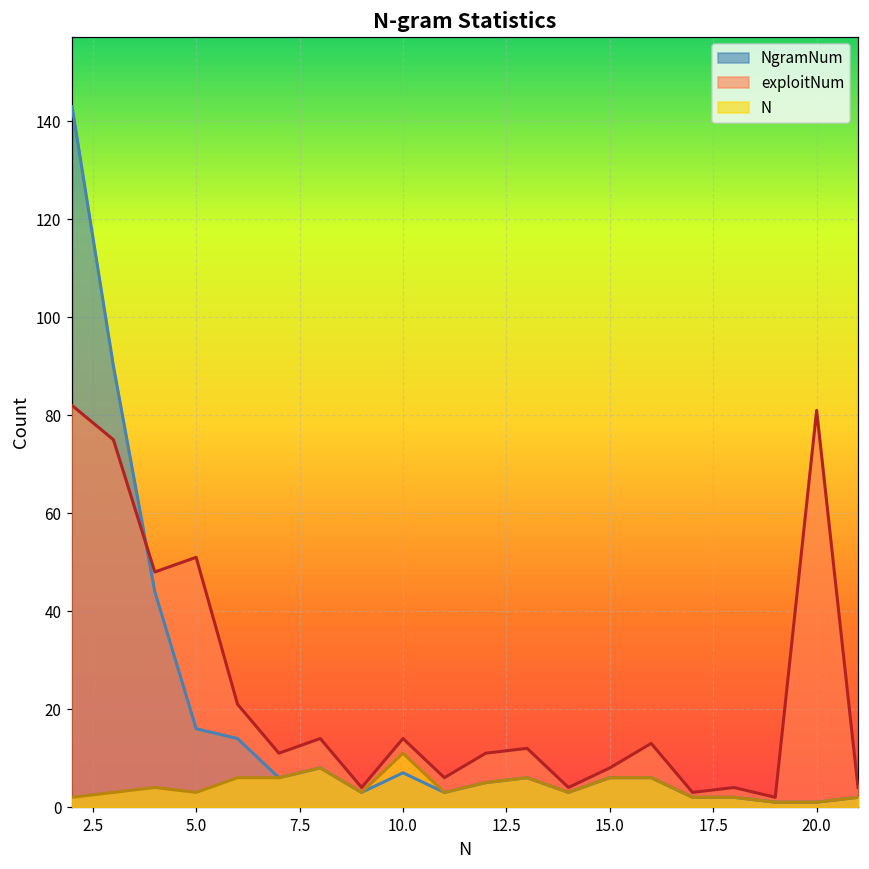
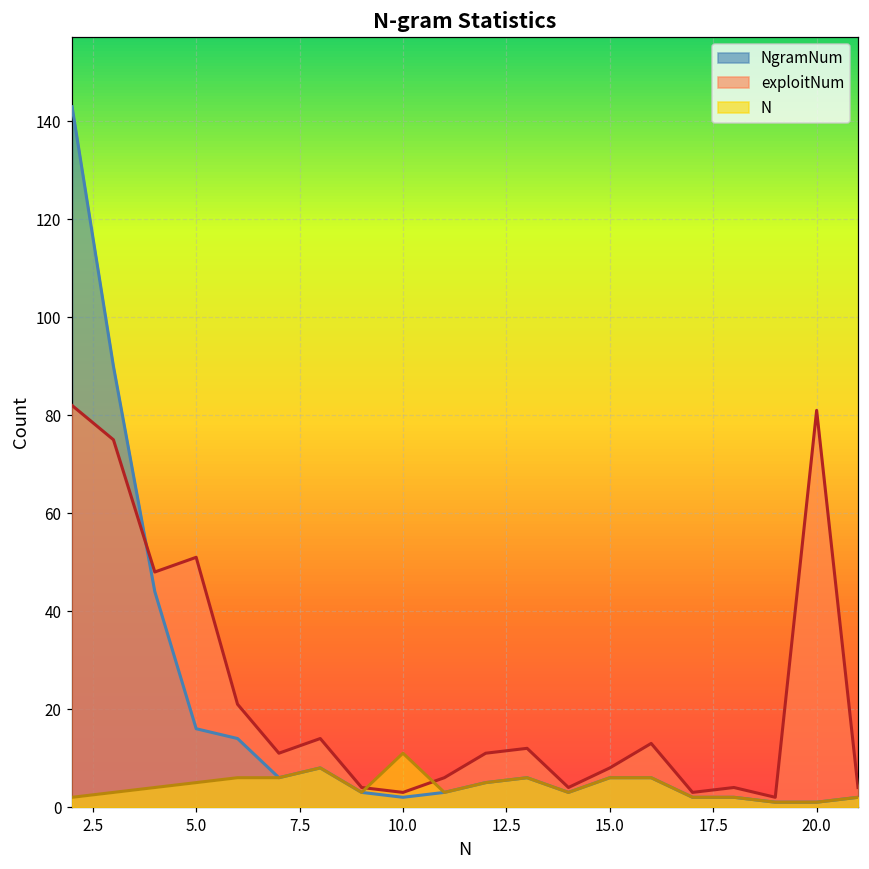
  {
    "NgramNum": {
      "5.0": 16,
-     "10.0": 7
+     "10.0": 2
    },
    "exploitNum": {
      "5.0": 51,
-     "10.0": 14,
+     "10.0": 3,
      "15.0": 8,
      "20.0": 81
    },
    "N": {
-     "5.0": 3,
+     "5.0": 5,
      "10.0": 11
    }
  }
